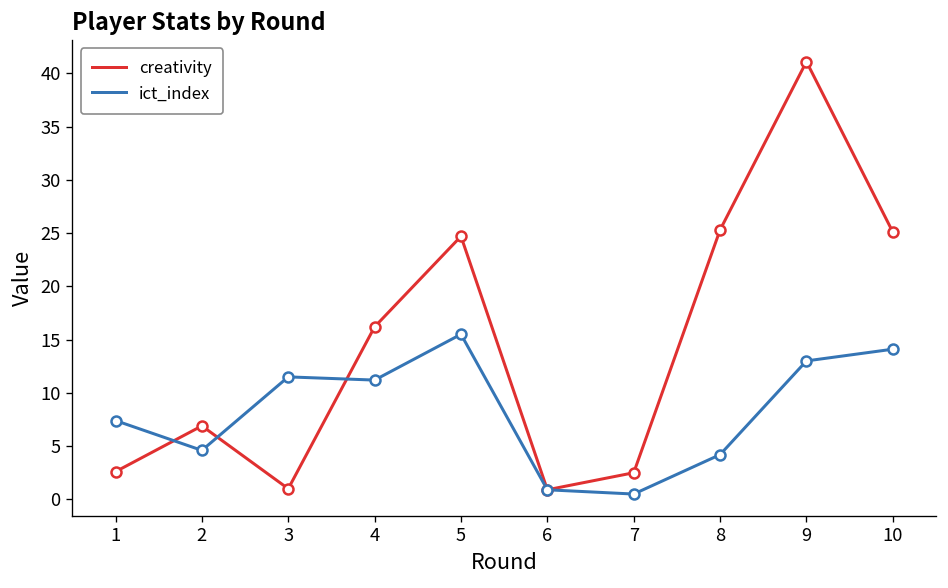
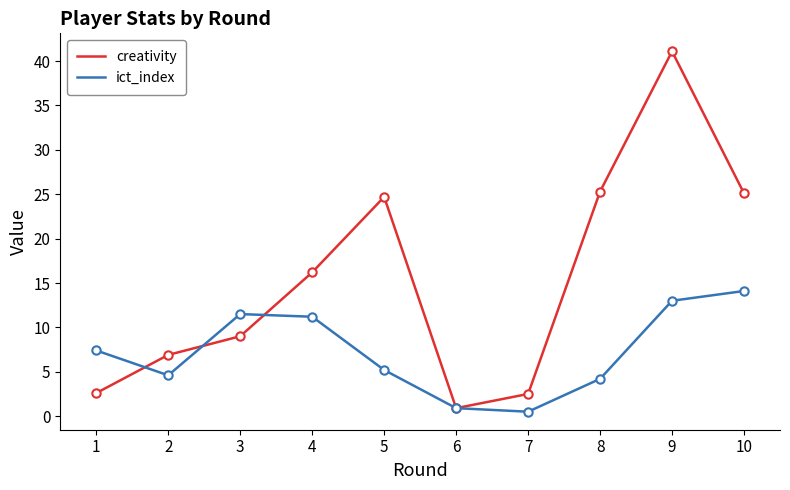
  {
    "creativity": {
      "1": 3,
      "2": 7,
-     "3": 1,
+     "3": 9,
      "4": 16,
      "5": 25,
      "7": 3,
      "8": 25,
      "9": 41,
      "10": 25
    },
    "ict_index": {
      "1": 7,
      "2": 5,
      "3": 12,
      "4": 11,
-     "5": 16,
+     "5": 5,
      "7": 1,
      "8": 4,
      "9": 13,
      "10": 14
    }
  }
